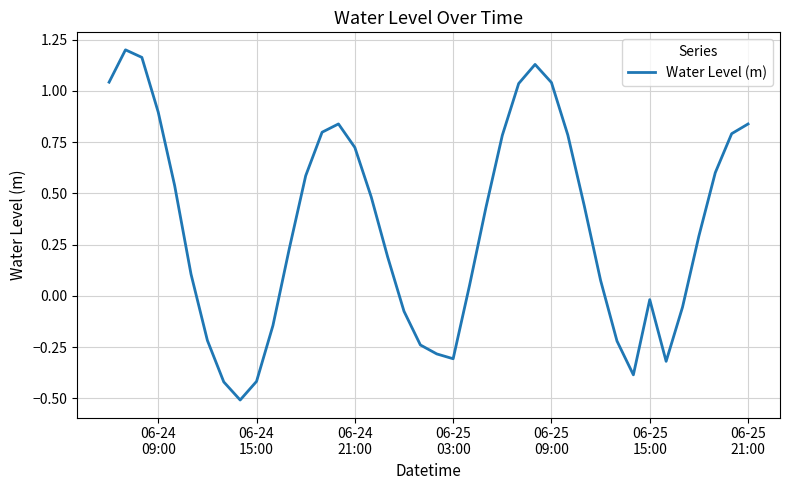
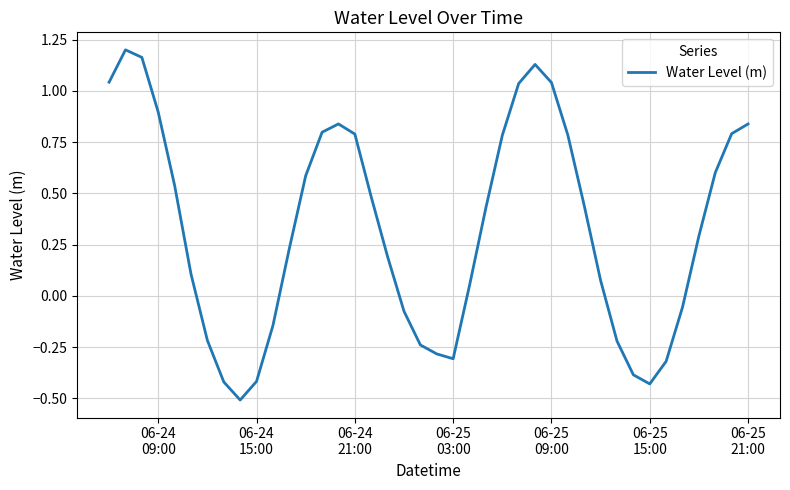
  {
    "06-24 09:00": 0.90,
    "06-24 15:00": -0.42,
-   "06-24 21:00": 0.72,
+   "06-24 21:00": 0.79,
    "06-25 03:00": -0.31,
    "06-25 09:00": 1.04,
-   "06-25 15:00": -0.02,
+   "06-25 15:00": -0.43,
    "06-25 21:00": 0.84
  }
